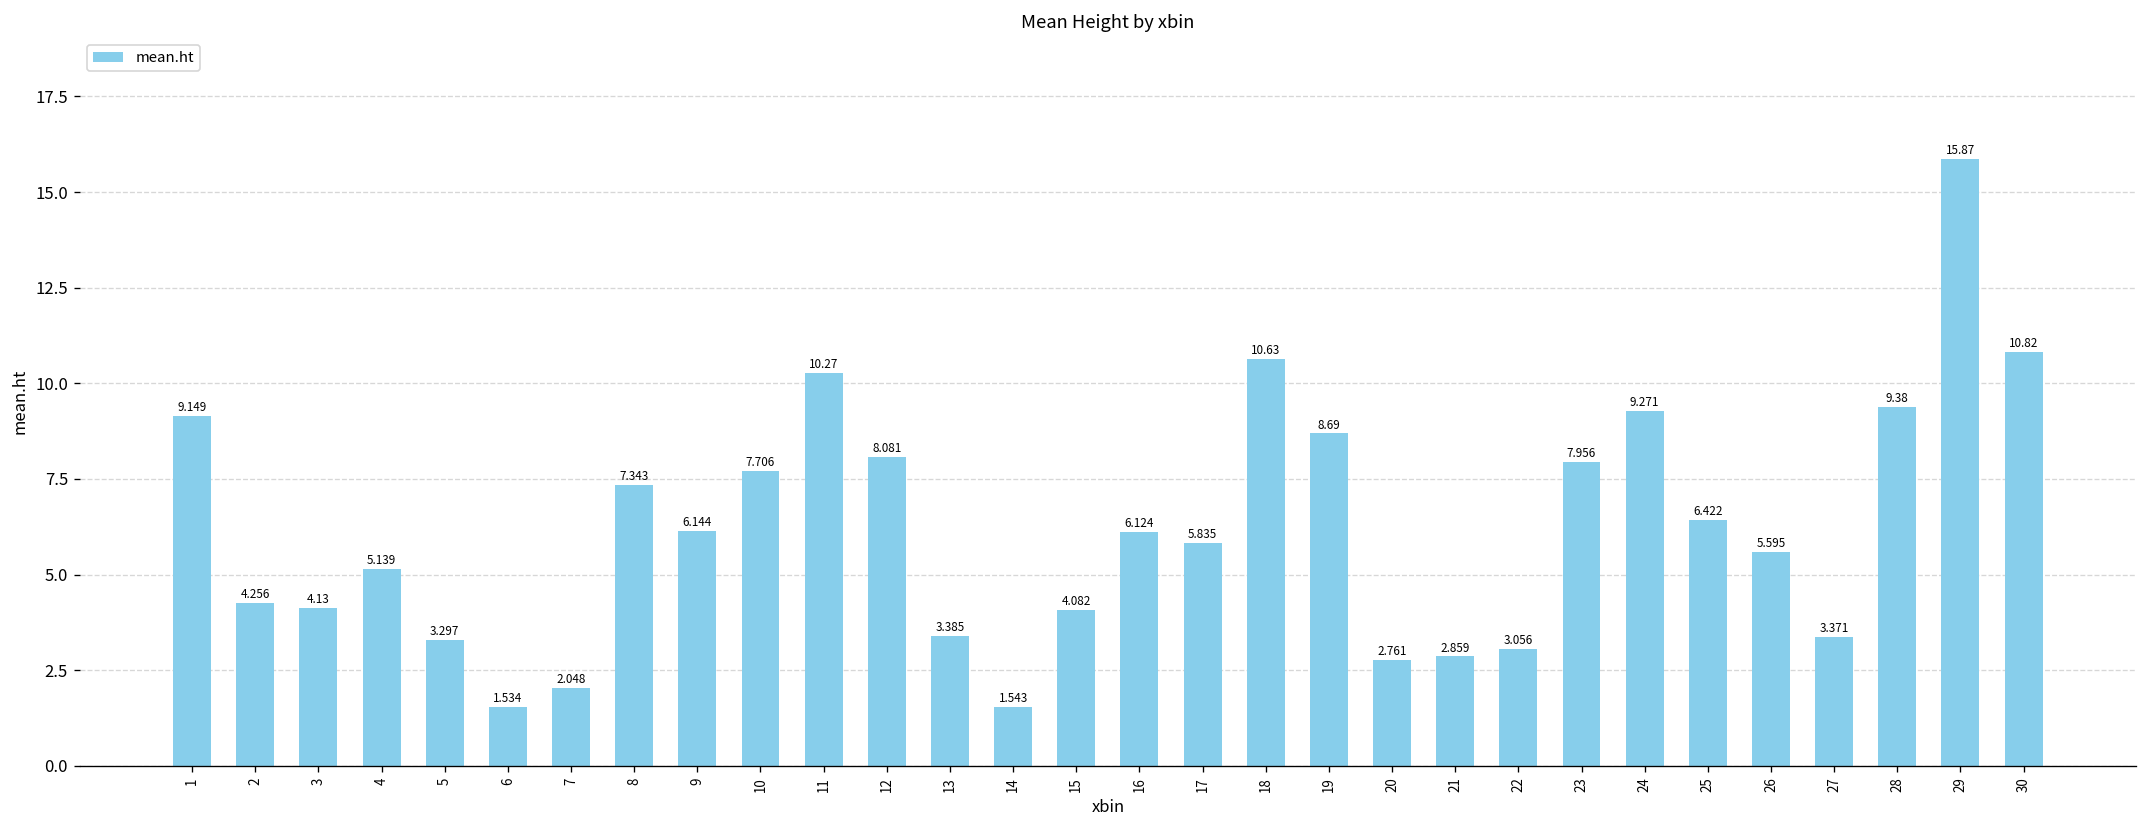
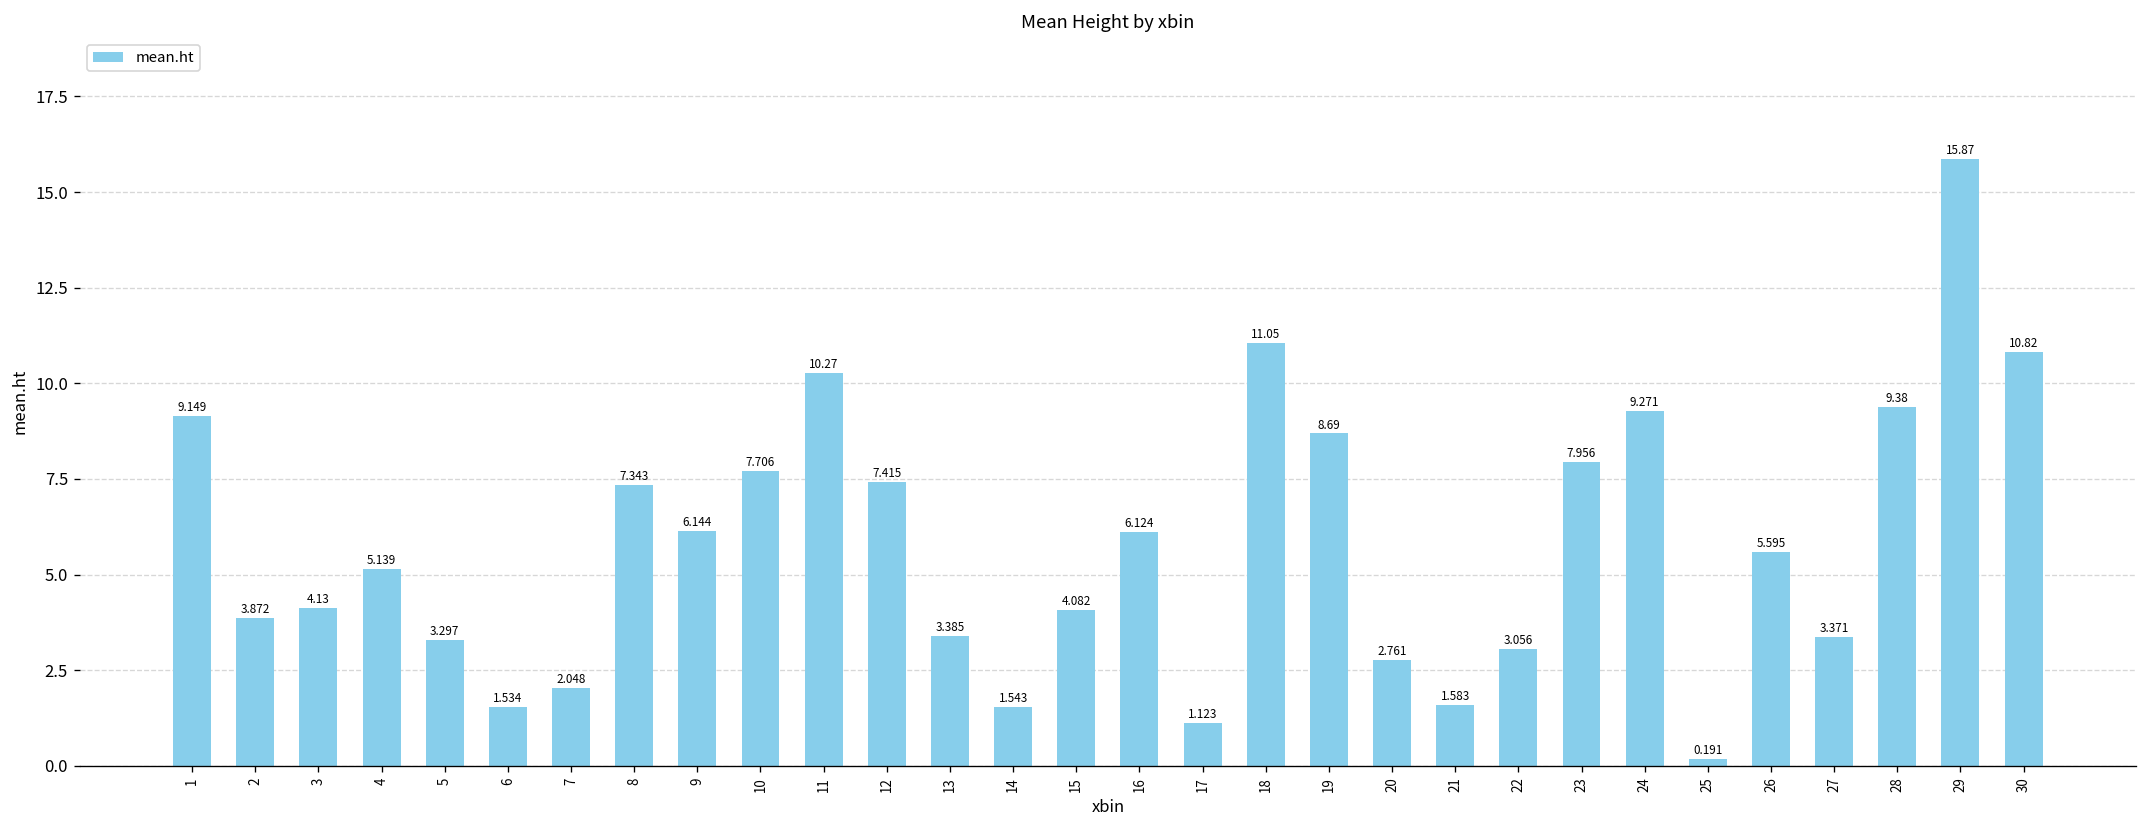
  {
    "1": 9.149,
-   "2": 4.256,
+   "2": 3.872,
    "3": 4.13,
    "4": 5.139,
    "5": 3.297,
    "6": 1.534,
    "7": 2.048,
    "8": 7.343,
    "9": 6.144,
    "10": 7.706,
    "11": 10.27,
-   "12": 8.081,
+   "12": 7.415,
    "13": 3.385,
    "14": 1.543,
    "15": 4.082,
    "16": 6.124,
-   "17": 5.835,
-   "18": 10.63,
+   "17": 1.123,
+   "18": 11.05,
    "19": 8.69,
    "20": 2.761,
-   "21": 2.859,
+   "21": 1.583,
    "22": 3.056,
    "23": 7.956,
    "24": 9.271,
-   "25": 6.422,
+   "25": 0.191,
    "26": 5.595,
    "27": 3.371,
    "28": 9.38,
    "29": 15.87,
    "30": 10.82
  }
